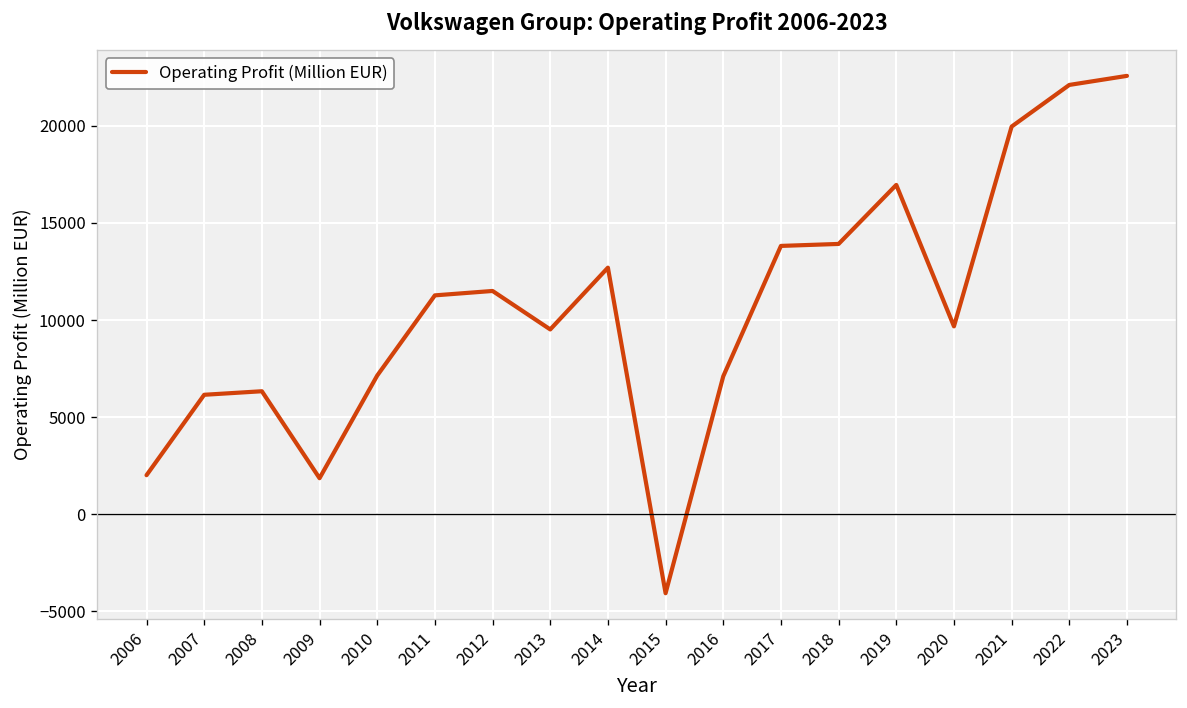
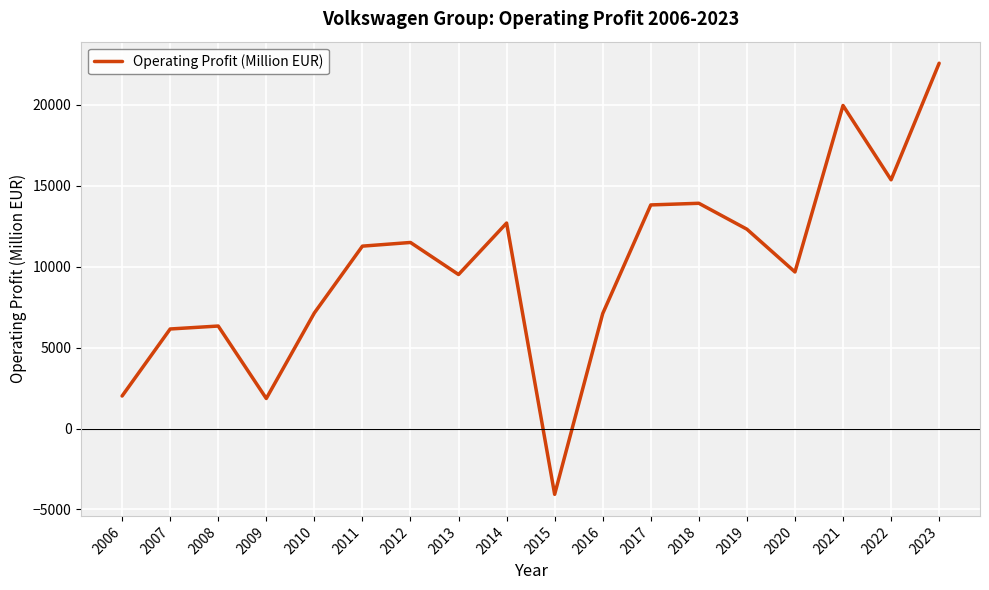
  {
    "2006": 2000,
    "2007": 6200,
    "2008": 6300,
    "2009": 1900,
    "2010": 7100,
    "2011": 11300,
    "2012": 11500,
    "2013": 9500,
    "2014": 12700,
    "2015": -4100,
    "2016": 7100,
    "2017": 13800,
    "2018": 13900,
-   "2019": 17000,
+   "2019": 12300,
    "2020": 9700,
    "2021": 20000,
-   "2022": 22100,
+   "2022": 15400,
    "2023": 22600
  }
